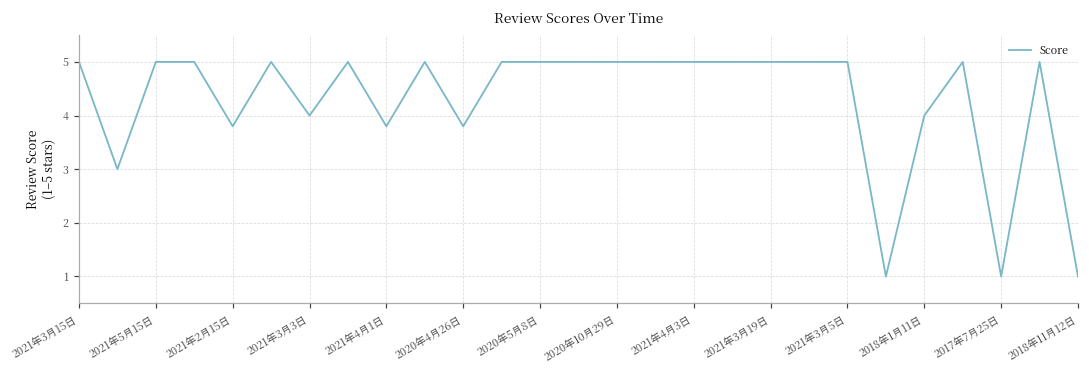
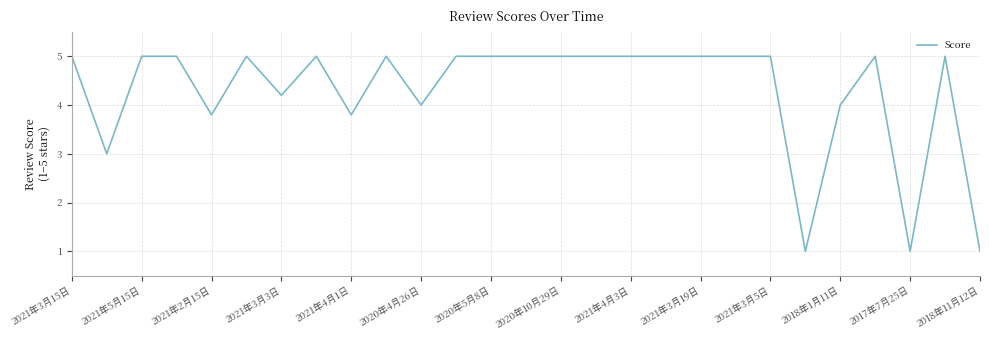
  {
    "2021年3月15日": 5.0,
    "2021年2月15日": 3.8,
-   "2021年3月3日": 4.0,
+   "2021年3月3日": 4.2,
    "2021年4月1日": 3.8,
-   "2020年4月26日": 3.8,
+   "2020年4月26日": 4.0,
    "2020年5月8日": 5.0,
    "2020年10月29日": 5.0,
    "2021年4月3日": 5.0,
    "2021年3月19日": 5.0,
    "2021年3月5日": 5.0,
    "2018年1月11日": 4.0,
    "2017年7月25日": 1.0,
    "2018年11月12日": 1.0
  }
